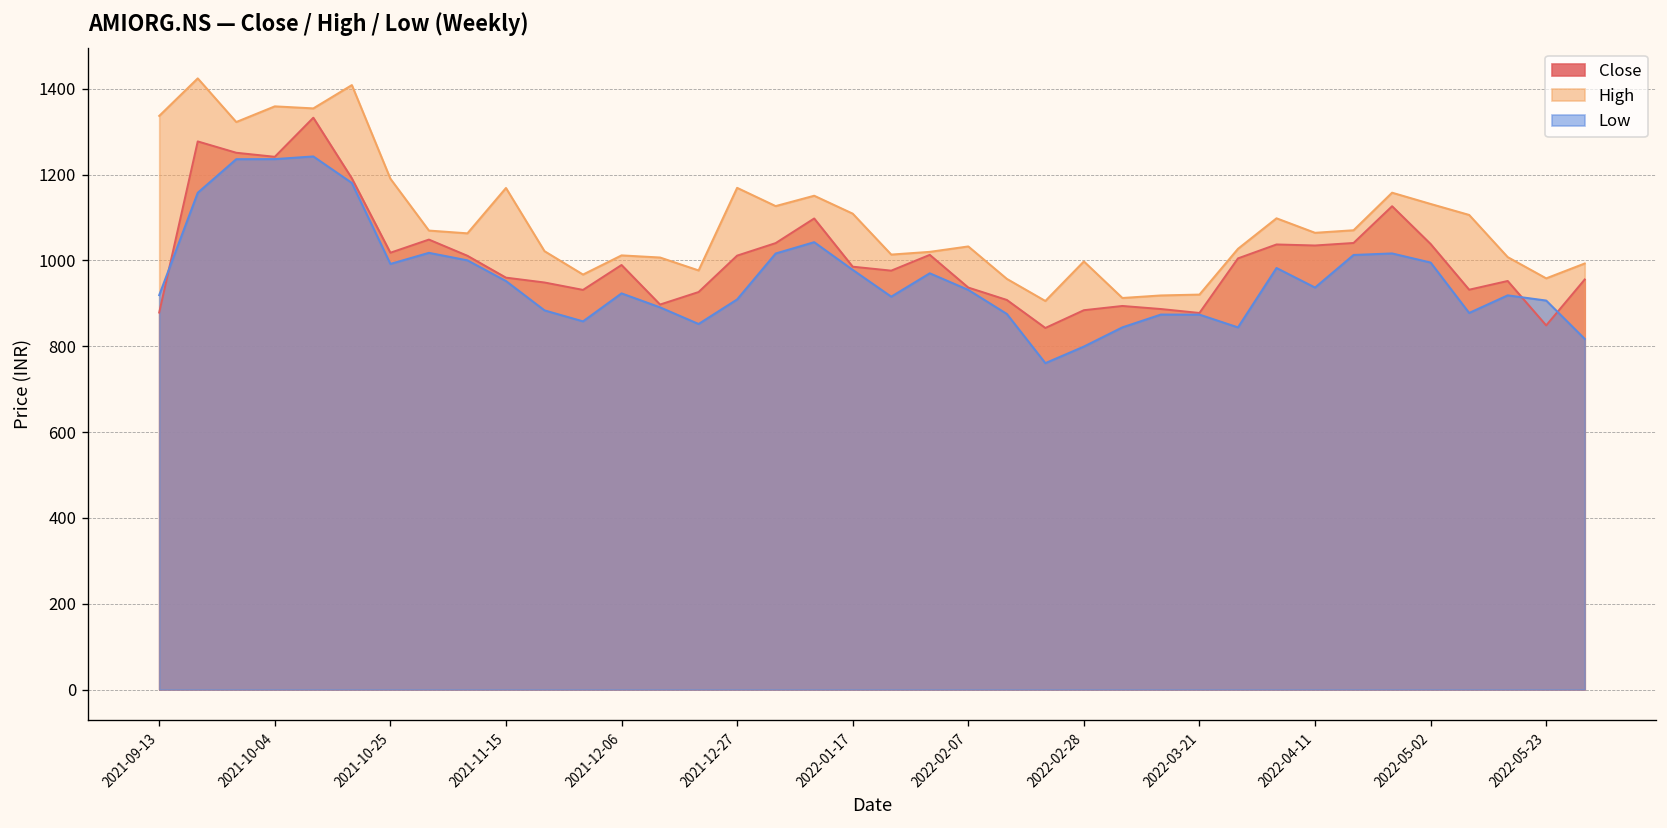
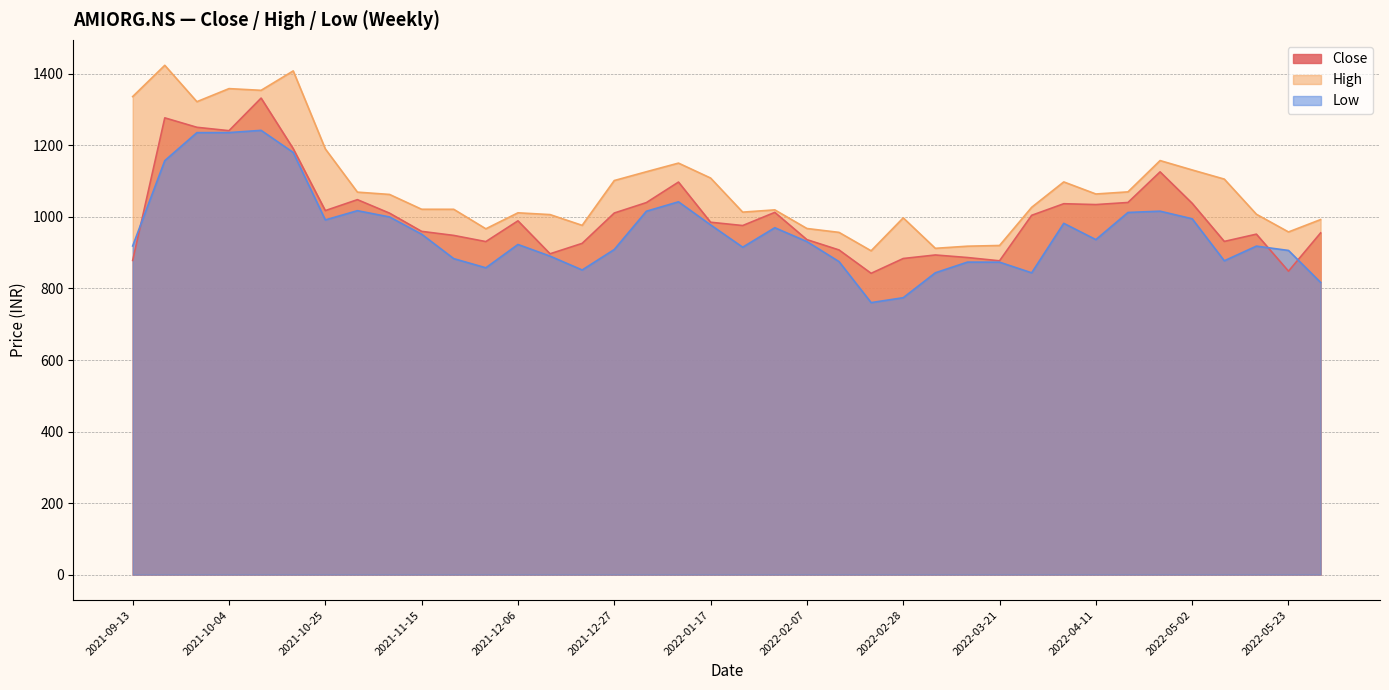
  {
    "Close": {
      "2021-09-13": 880,
      "2021-10-25": 1020,
      "2021-11-15": 960,
      "2021-12-06": 990,
      "2021-12-27": 1010,
      "2022-01-17": 990,
      "2022-02-28": 880,
      "2022-04-11": 1030,
      "2022-05-02": 1040,
      "2022-05-23": 850
    },
    "High": {
      "2021-09-13": 1340,
      "2021-10-04": 1360,
      "2021-10-25": 1190,
-     "2021-11-15": 1170,
+     "2021-11-15": 1020,
      "2021-12-06": 1010,
-     "2021-12-27": 1170,
+     "2021-12-27": 1100,
      "2022-01-17": 1110,
-     "2022-02-07": 1030,
+     "2022-02-07": 970,
      "2022-02-28": 1000,
      "2022-03-21": 920,
      "2022-04-11": 1060,
      "2022-05-02": 1130,
      "2022-05-23": 960
    },
    "Low": {
      "2021-09-13": 920,
      "2021-10-25": 990,
      "2021-11-15": 950,
      "2021-12-06": 920,
      "2021-12-27": 910,
      "2022-01-17": 980,
-     "2022-02-28": 800,
+     "2022-02-28": 770,
      "2022-04-11": 940,
      "2022-05-02": 990,
      "2022-05-23": 910
    }
  }
